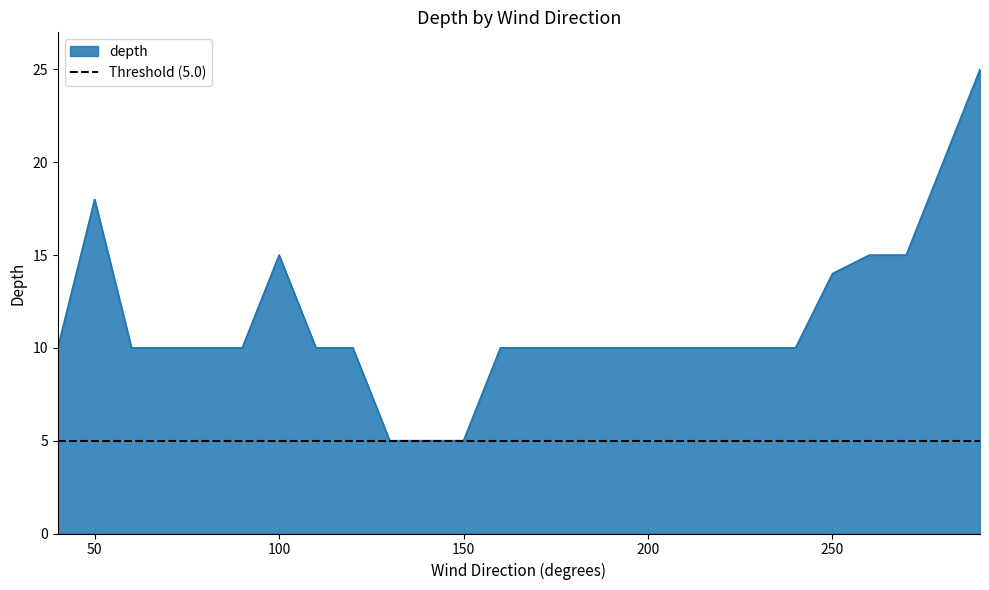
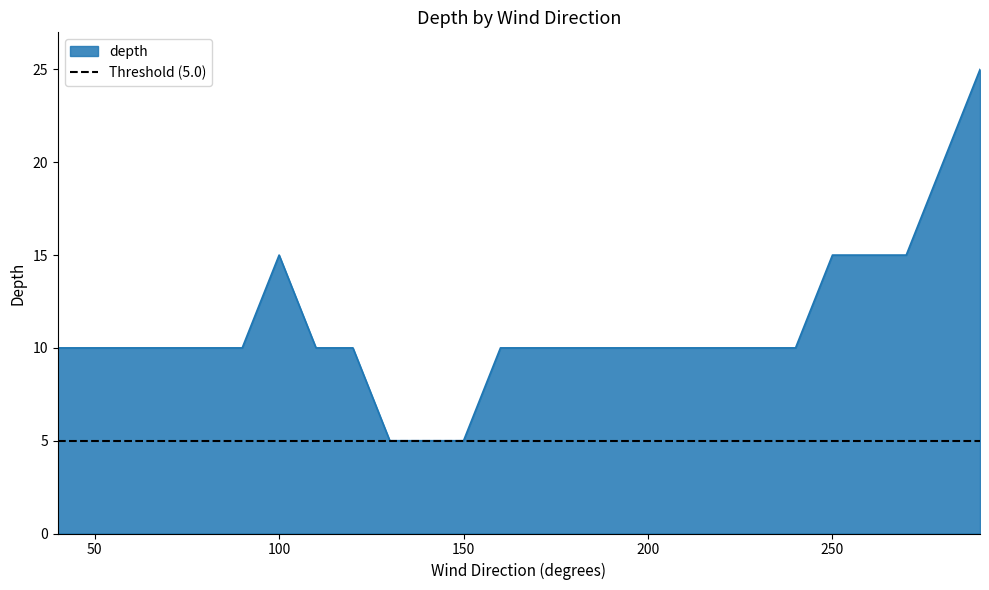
  {
-   "50": 18,
+   "50": 10,
    "100": 15,
    "150": 5,
    "200": 10,
-   "250": 14
+   "250": 15
  }
